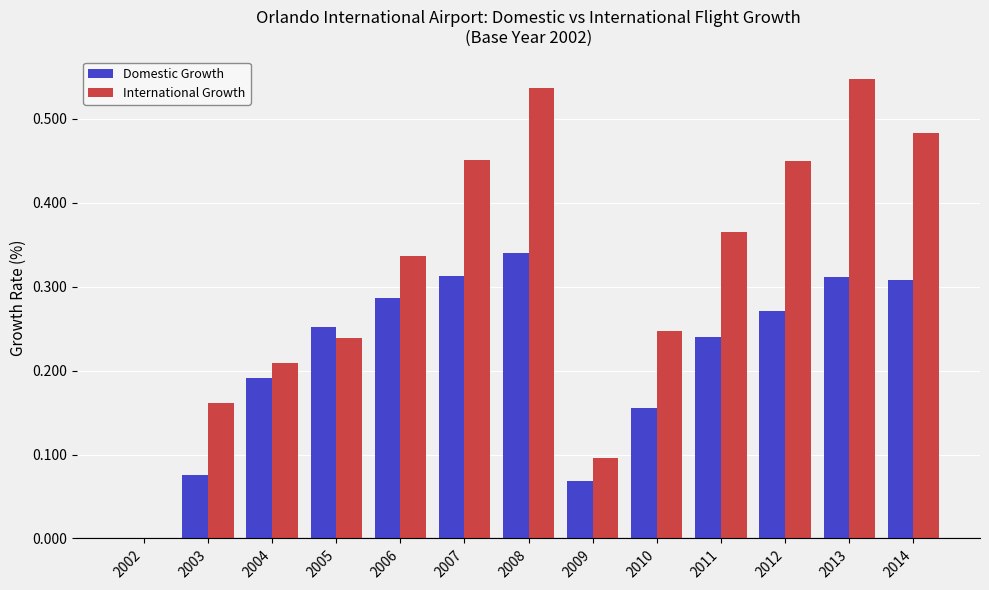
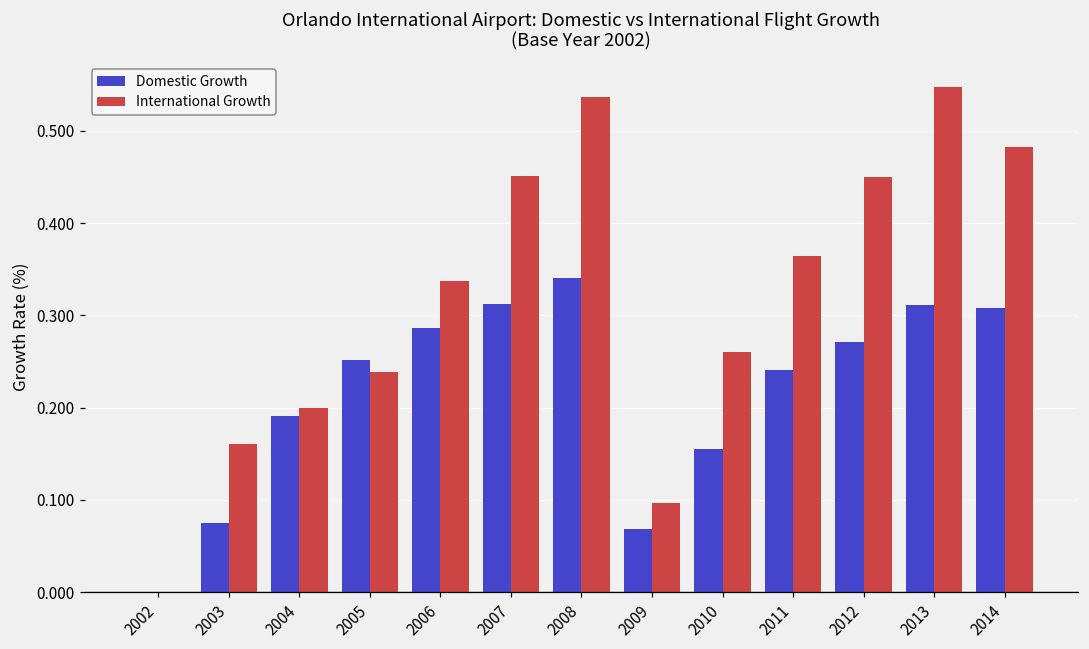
  {
    "Domestic Growth": {
      "2002": 0.00,
      "2003": 0.08,
      "2004": 0.19,
      "2005": 0.25,
      "2006": 0.29,
      "2007": 0.31,
      "2008": 0.34,
      "2009": 0.07,
      "2010": 0.16,
      "2011": 0.24,
      "2012": 0.27,
      "2013": 0.31,
      "2014": 0.31
    },
    "International Growth": {
      "2002": 0.00,
      "2003": 0.16,
-     "2004": 0.21,
+     "2004": 0.20,
      "2005": 0.24,
      "2006": 0.34,
      "2007": 0.45,
      "2008": 0.54,
      "2009": 0.10,
-     "2010": 0.25,
+     "2010": 0.26,
      "2011": 0.36,
      "2012": 0.45,
      "2013": 0.55,
      "2014": 0.48
    }
  }
